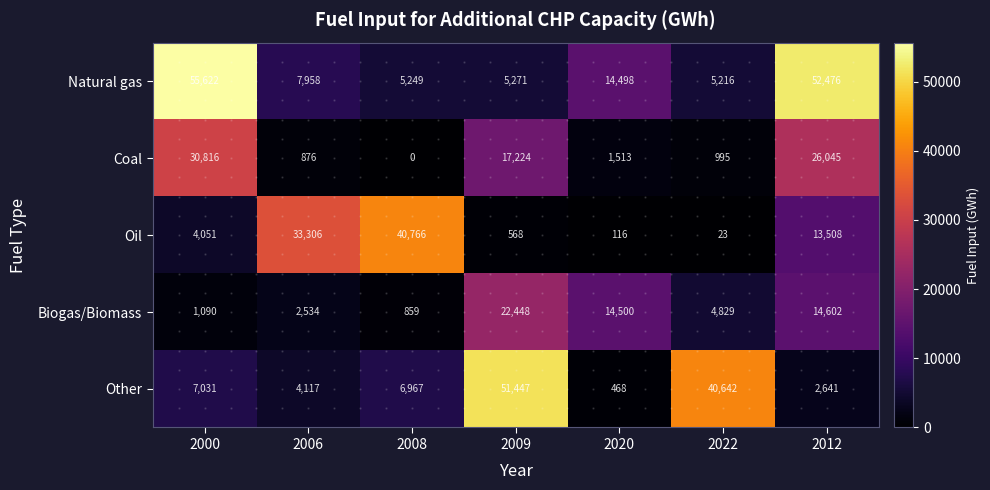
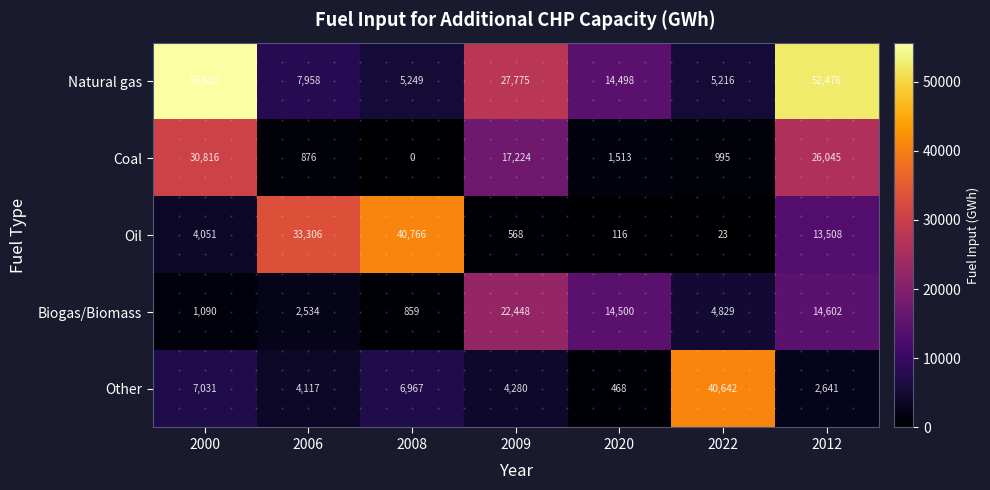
  {
    "Natural gas": {
-     "2009": "5,271"
+     "2009": "27,775"
    },
    "Other": {
-     "2009": "51,447"
+     "2009": "4,280"
    }
  }
